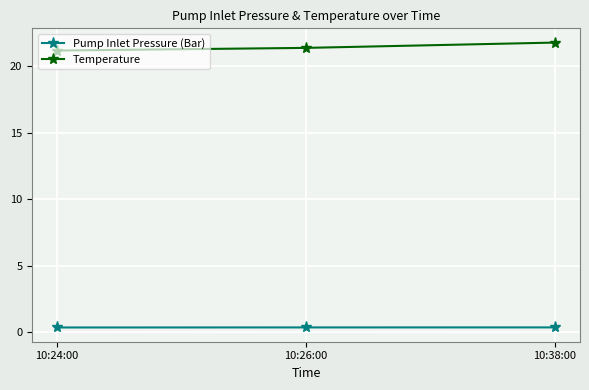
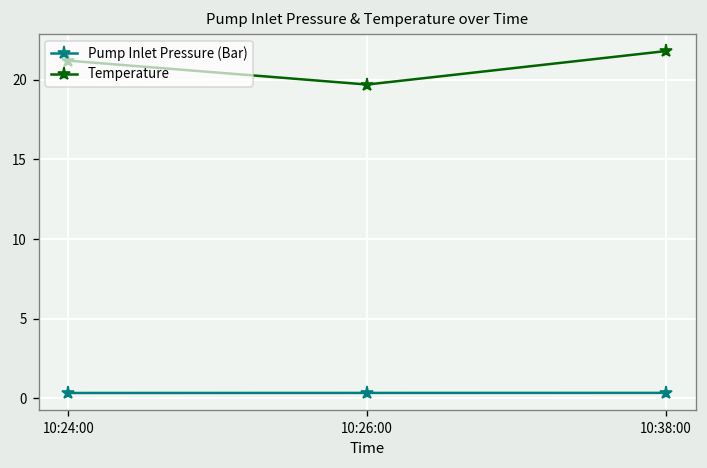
  {
    "Pump Inlet Pressure (Bar)": {
      "10:24:00": 0.3,
      "10:26:00": 0.3,
      "10:38:00": 0.3
    },
    "Temperature": {
-     "10:26:00": 21.4,
+     "10:26:00": 19.7,
      "10:38:00": 21.8
    }
  }
